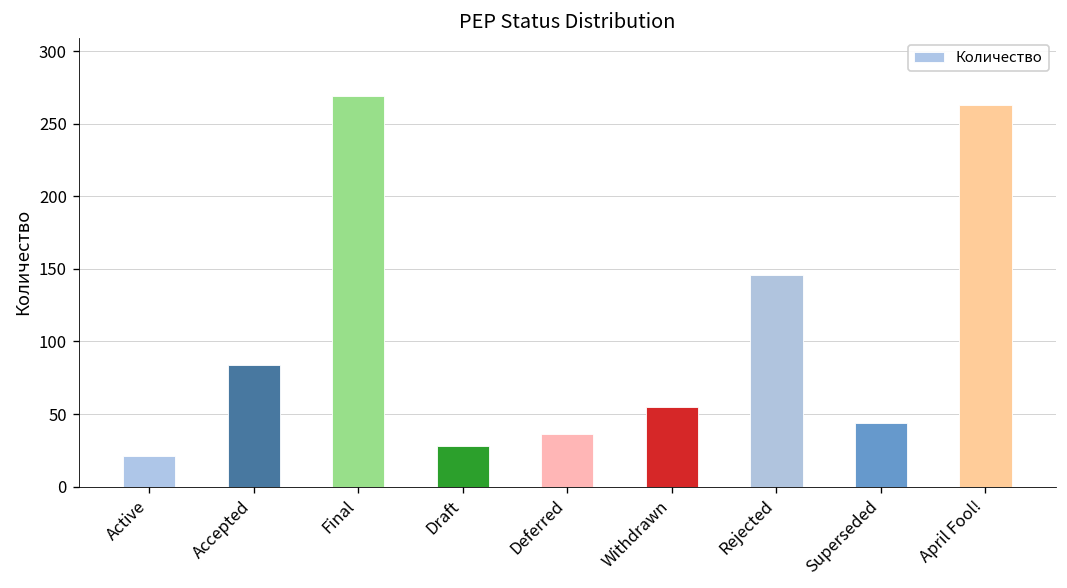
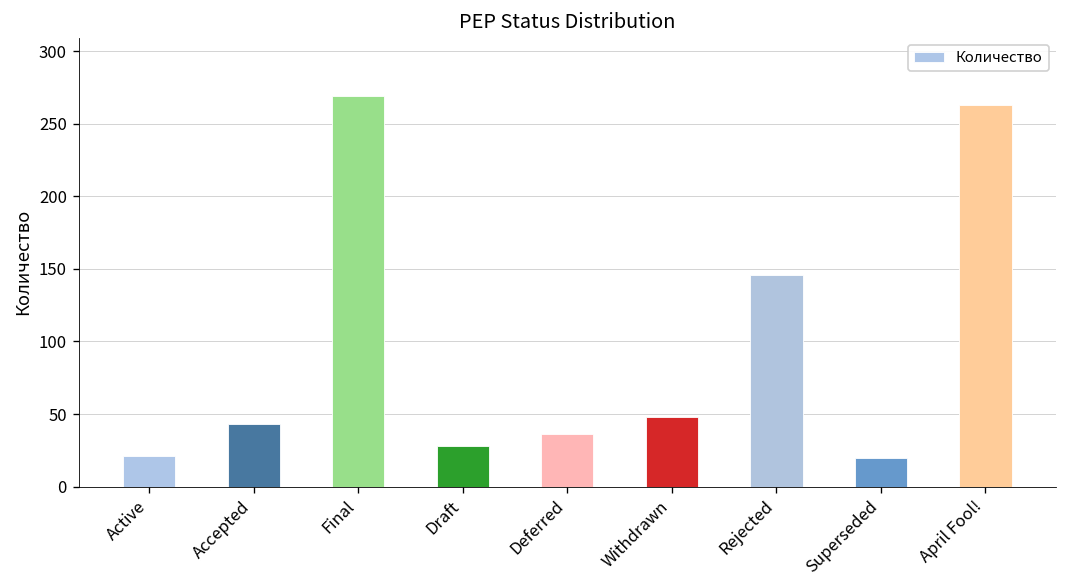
  {
    "Active": 21,
-   "Accepted": 84,
+   "Accepted": 43,
    "Final": 269,
    "Draft": 28,
    "Deferred": 36,
-   "Withdrawn": 55,
+   "Withdrawn": 48,
    "Rejected": 146,
-   "Superseded": 44,
+   "Superseded": 20,
    "April Fool!": 263
  }
